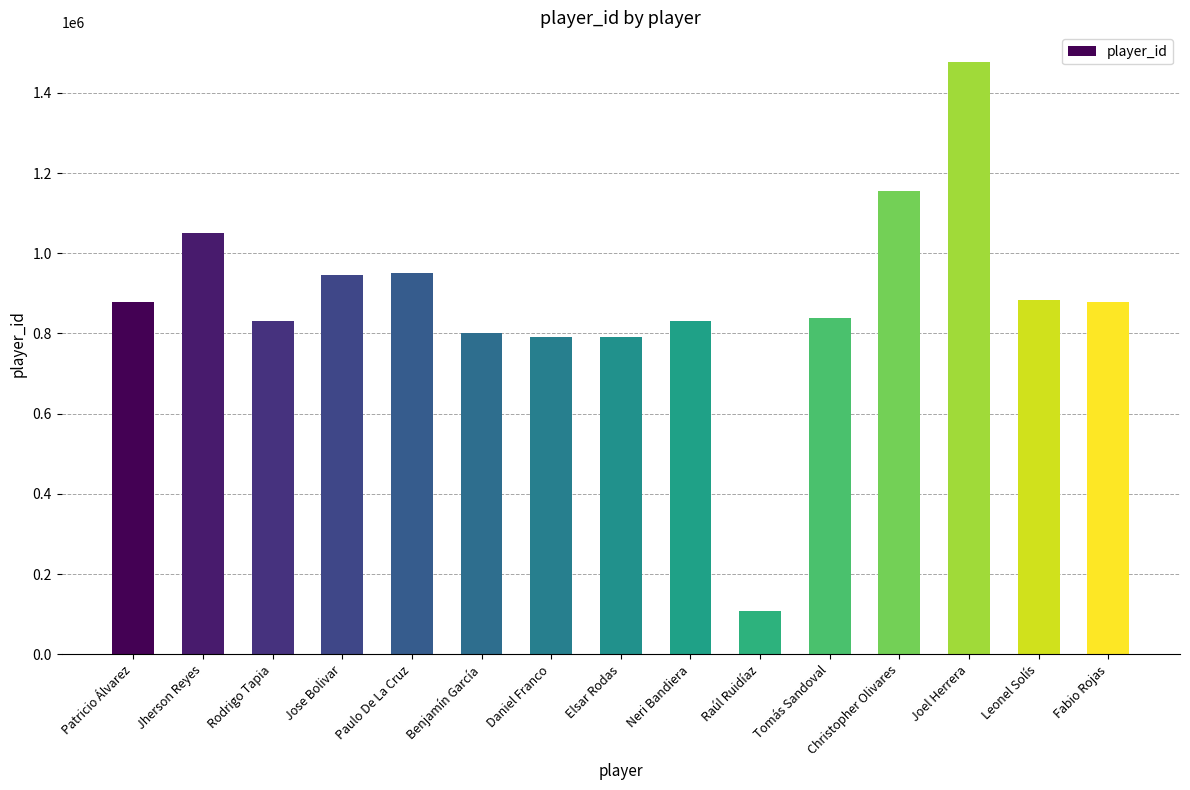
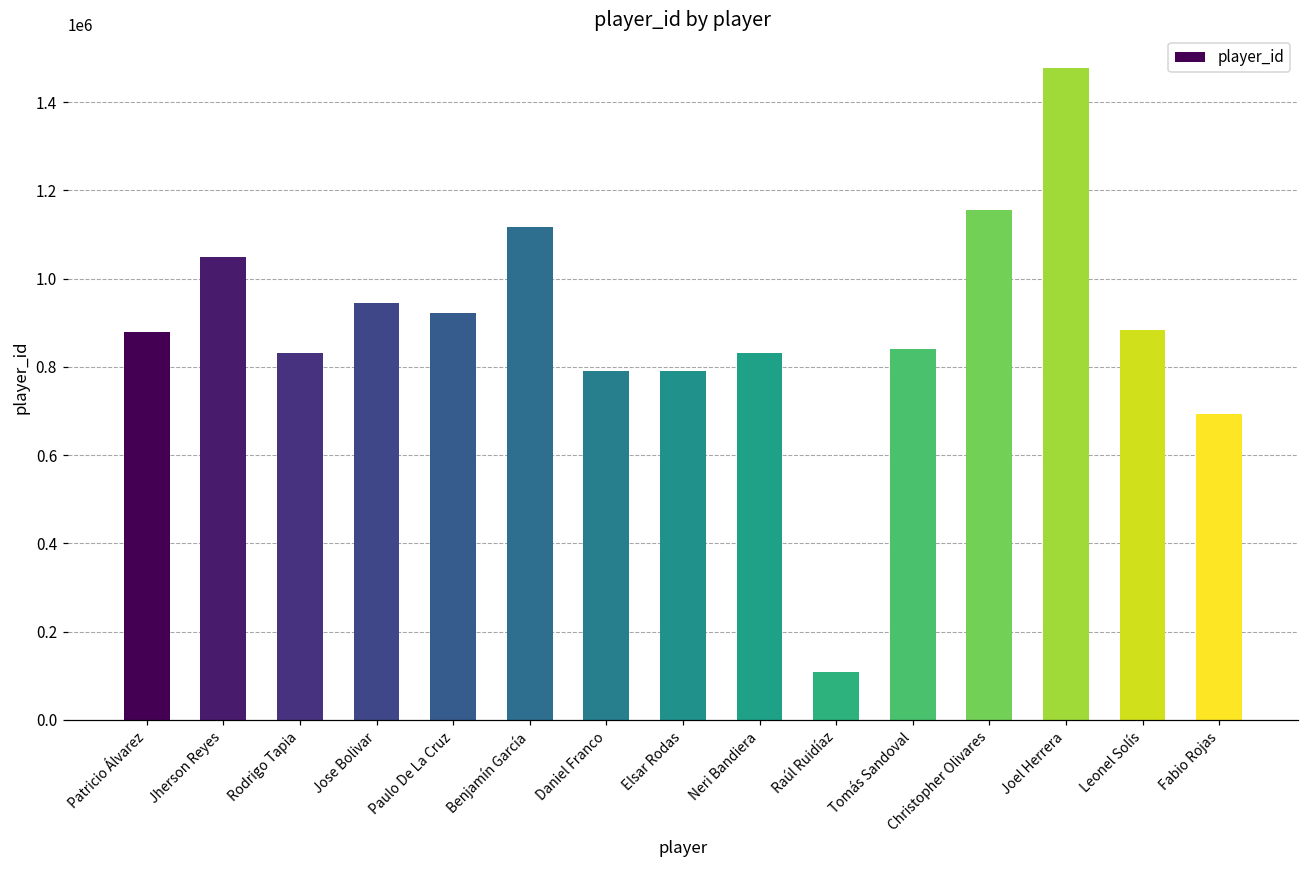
  {
    "Patricio Álvarez": 880000,
    "Jherson Reyes": 1050000,
    "Rodrigo Tapia": 830000,
    "Jose Bolivar": 940000,
-   "Paulo De La Cruz": 950000,
-   "Benjamín García": 800000,
+   "Paulo De La Cruz": 920000,
+   "Benjamín García": 1120000,
    "Daniel Franco": 790000,
    "Elsar Rodas": 790000,
    "Neri Bandiera": 830000,
    "Raúl Ruidíaz": 110000,
    "Tomás Sandoval": 840000,
    "Christopher Olivares": 1160000,
    "Joel Herrera": 1480000,
    "Leonel Solís": 880000,
-   "Fabio Rojas": 880000
+   "Fabio Rojas": 690000
  }
